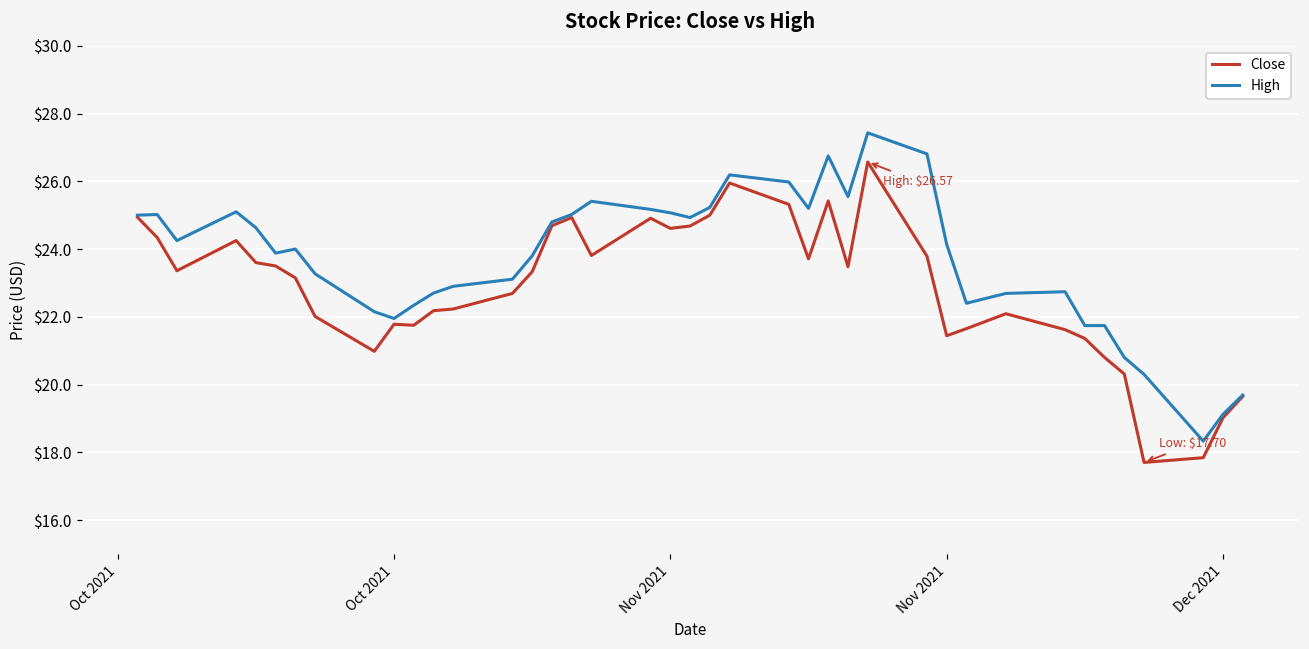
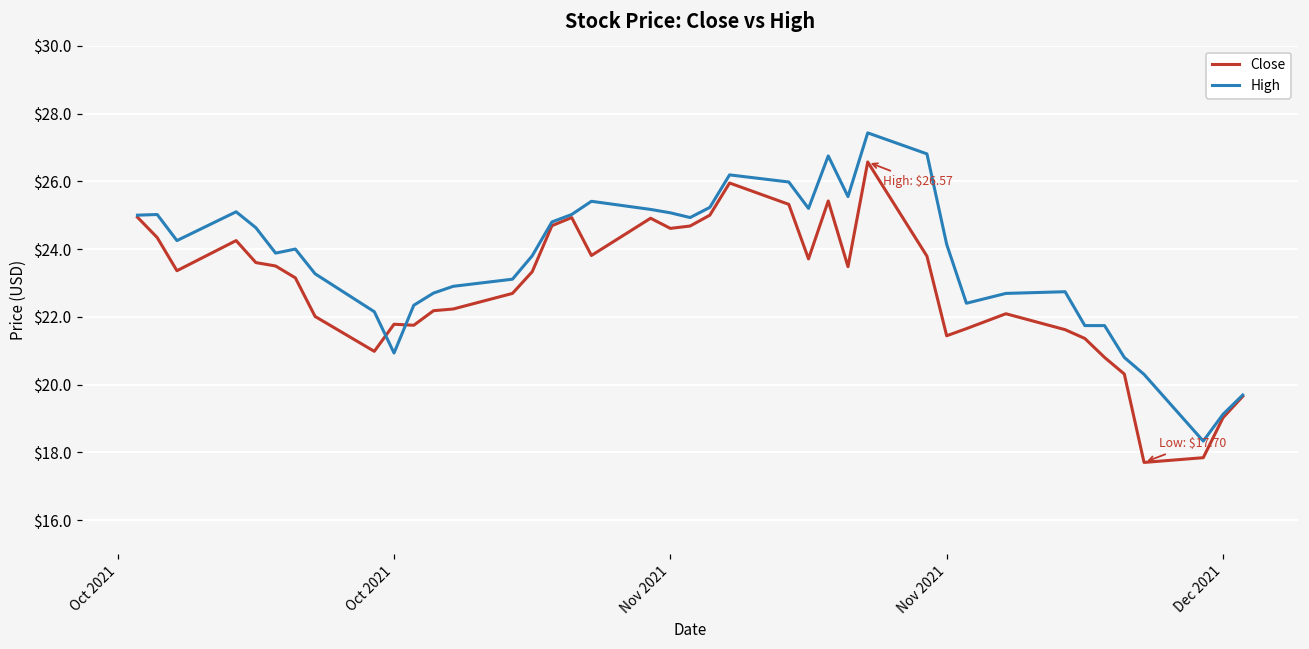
  {
    "Close": {
      "Oct 2021": "$21.8",
      "Dec 2021": "$19.0"
    },
    "High": {
-     "Oct 2021": "$22.0",
+     "Oct 2021": "$20.9",
      "Dec 2021": "$19.1"
    }
  }
